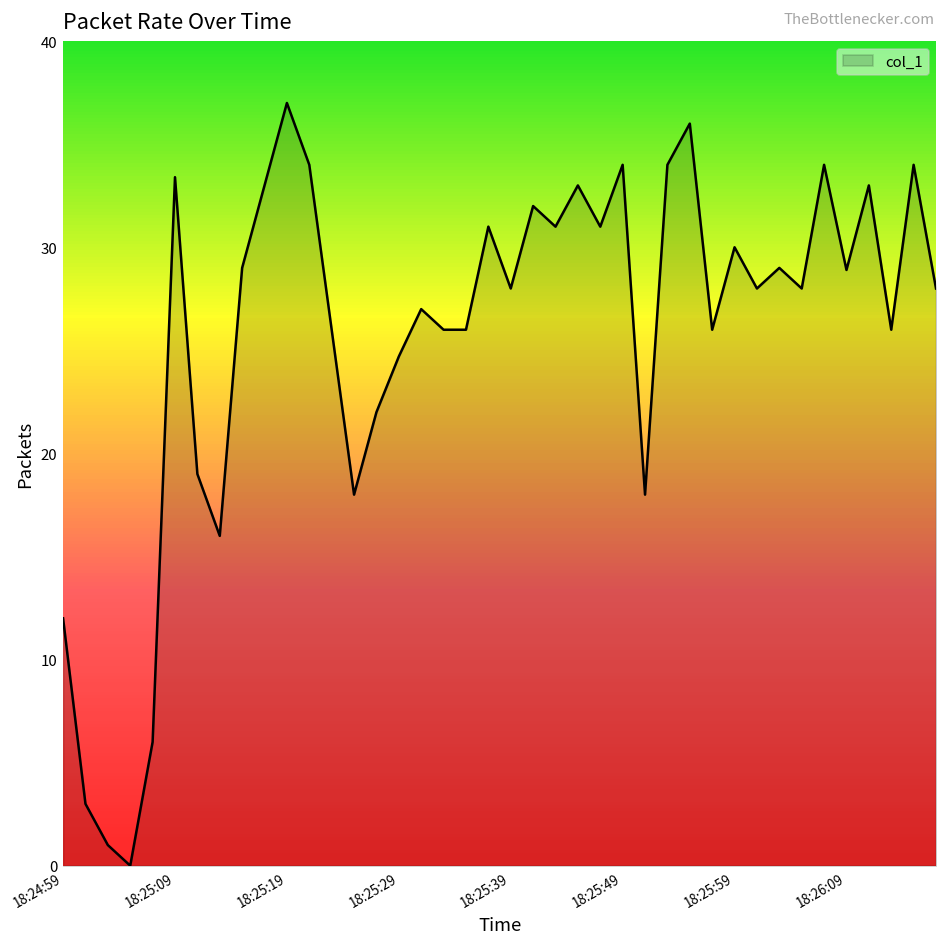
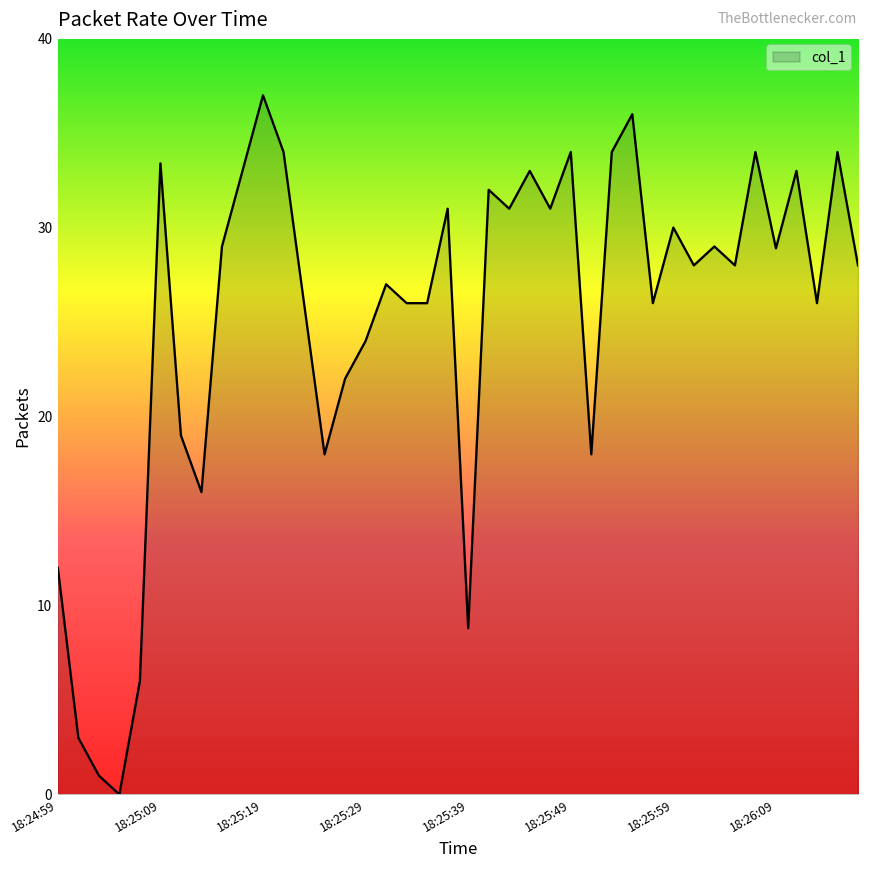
  {
    "18:24:59": 12.0,
    "18:25:09": 33.4,
    "18:25:19": 37.0,
-   "18:25:29": 24.7,
-   "18:25:39": 28.0,
+   "18:25:29": 24.0,
+   "18:25:39": 8.8,
    "18:25:49": 34.0,
    "18:25:59": 30.0,
    "18:26:09": 28.9
  }
